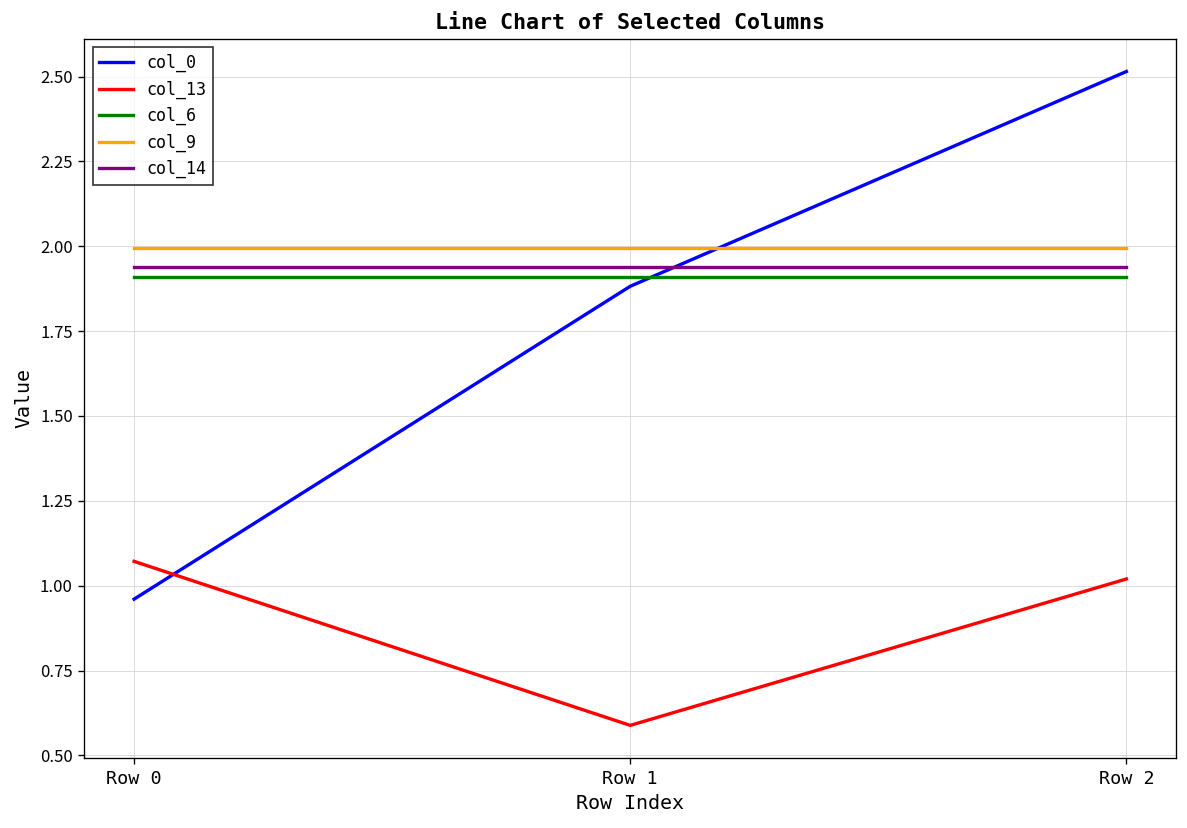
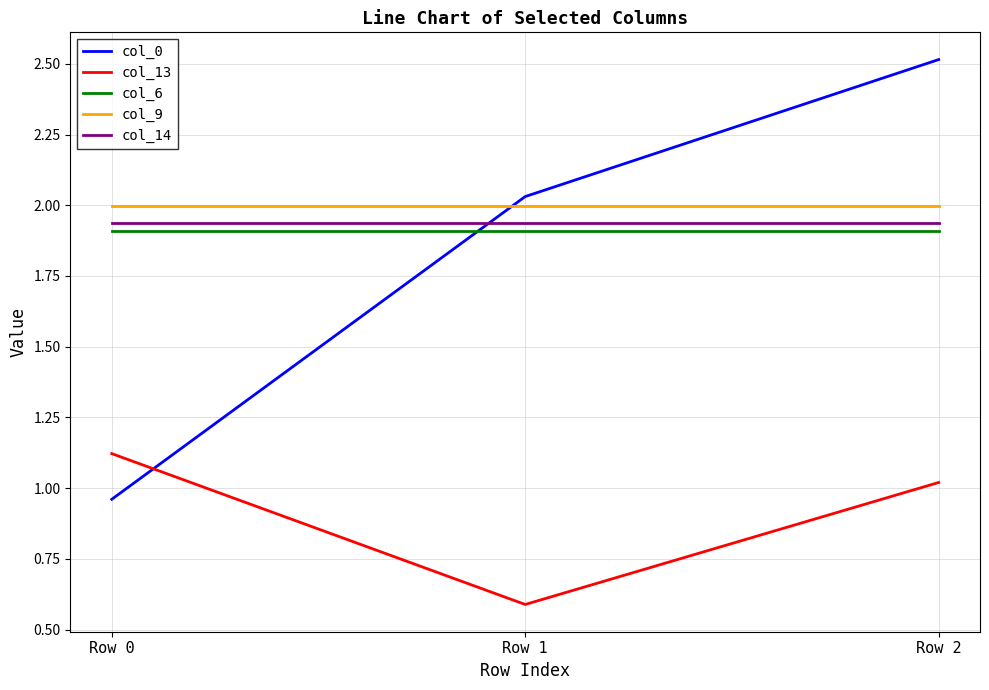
  {
    "col_0": {
      "Row 0": 0.96,
-     "Row 1": 1.88,
+     "Row 1": 2.03,
      "Row 2": 2.51
    },
    "col_13": {
-     "Row 0": 1.07,
+     "Row 0": 1.12,
      "Row 1": 0.59,
      "Row 2": 1.02
    },
    "col_6": {
      "Row 0": 1.91,
      "Row 1": 1.91,
      "Row 2": 1.91
    },
    "col_9": {
      "Row 0": 2.00,
      "Row 1": 2.00,
      "Row 2": 2.00
    },
    "col_14": {
      "Row 0": 1.94,
      "Row 1": 1.94,
      "Row 2": 1.94
    }
  }
